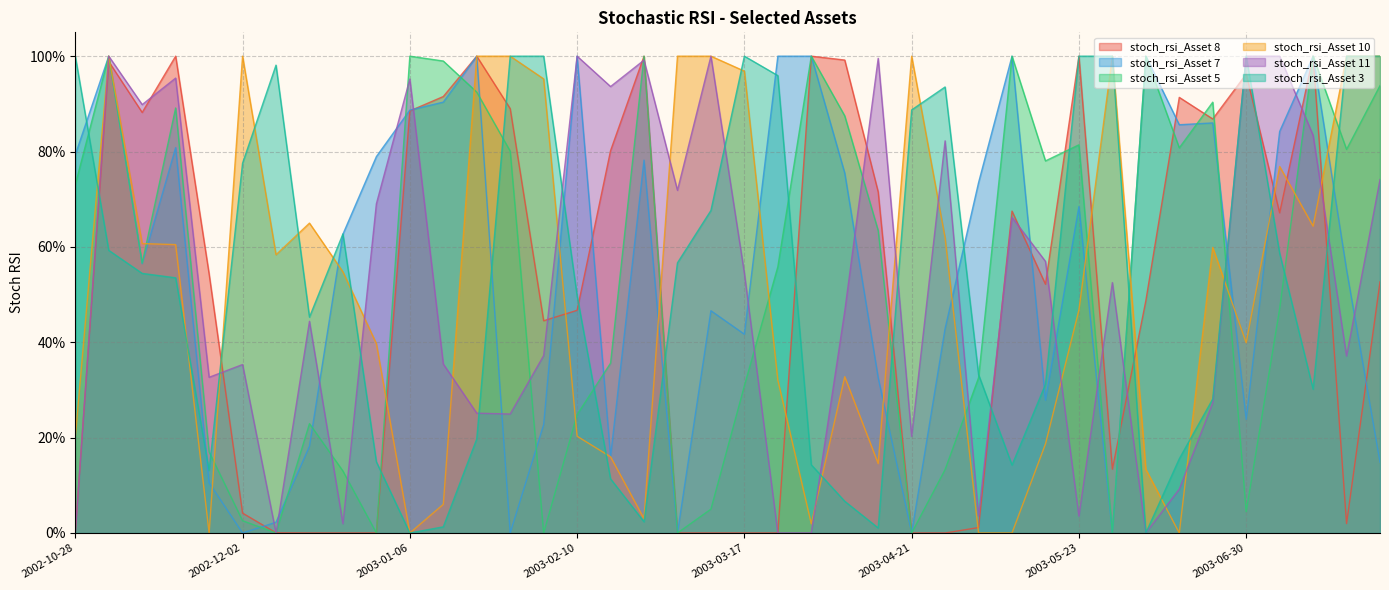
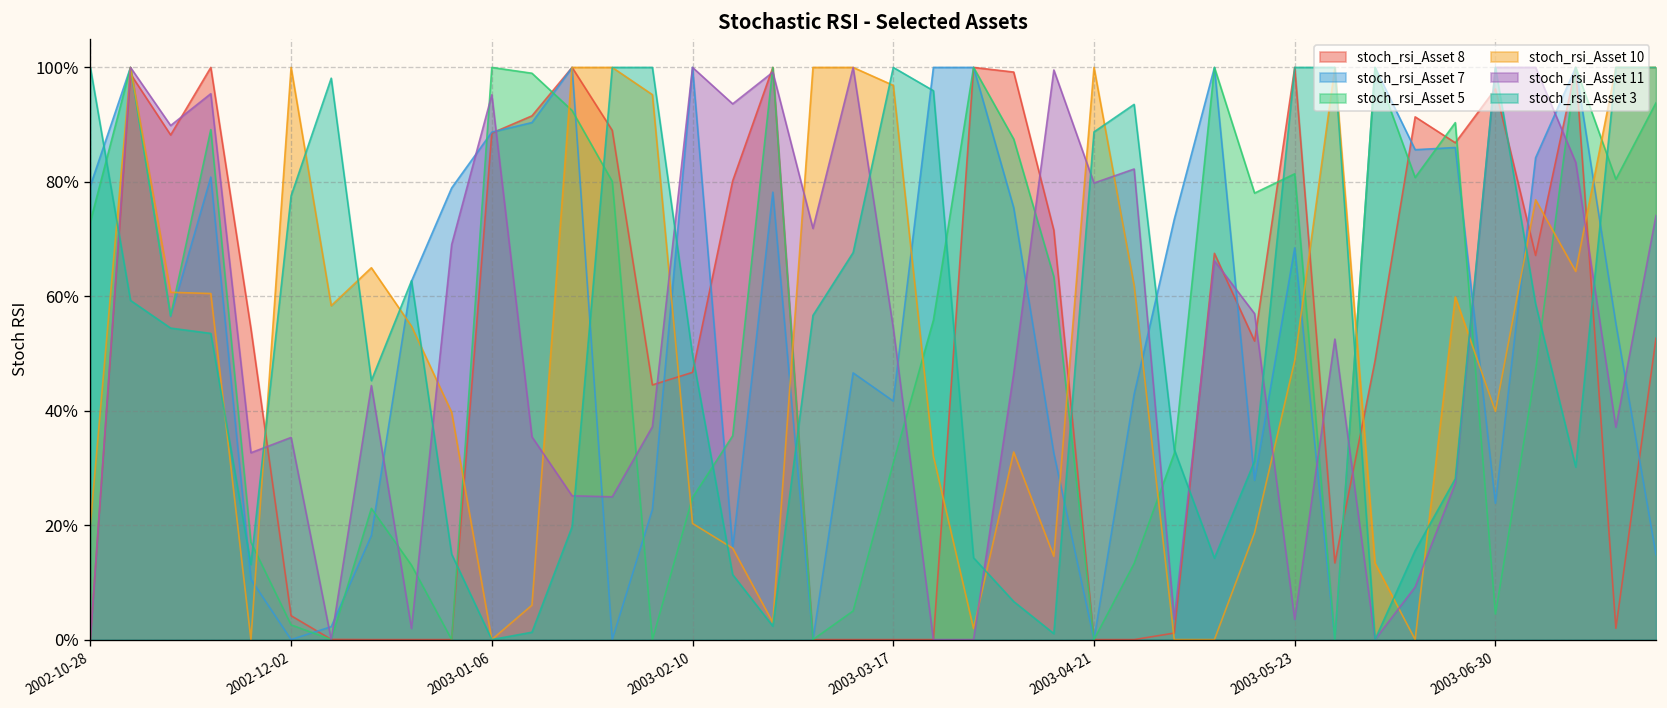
  {
    "stoch_rsi_Asset 8": {
      "2002-12-02": "4%",
      "2003-02-10": "47%",
      "2003-03-17": "0%"
    },
    "stoch_rsi_Asset 10": {
      "2002-10-28": "20%",
      "2002-12-02": "100%",
      "2003-02-10": "20%",
      "2003-03-17": "97%",
      "2003-04-21": "100%",
-     "2003-05-23": "47%",
+     "2003-05-23": "49%",
      "2003-06-30": "40%"
    },
    "stoch_rsi_Asset 11": {
      "2002-12-02": "35%",
      "2003-01-06": "95%",
      "2003-03-17": "54%",
-     "2003-04-21": "20%",
+     "2003-04-21": "80%",
      "2003-05-23": "4%"
    }
  }
